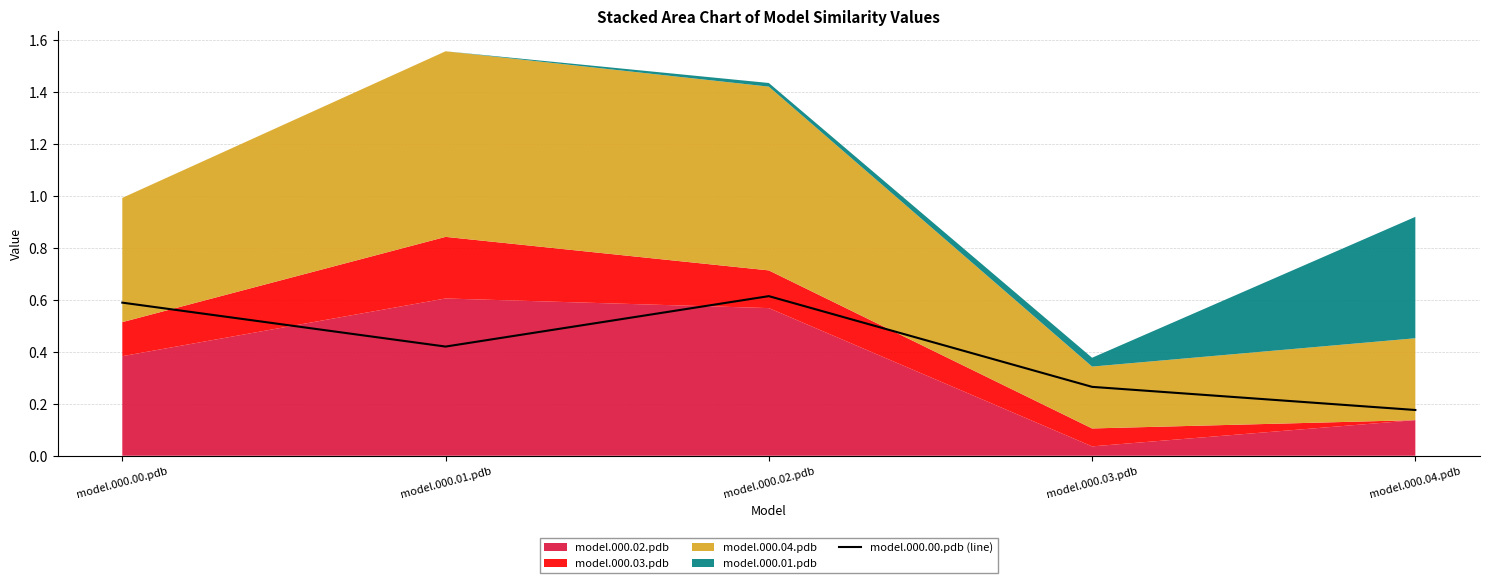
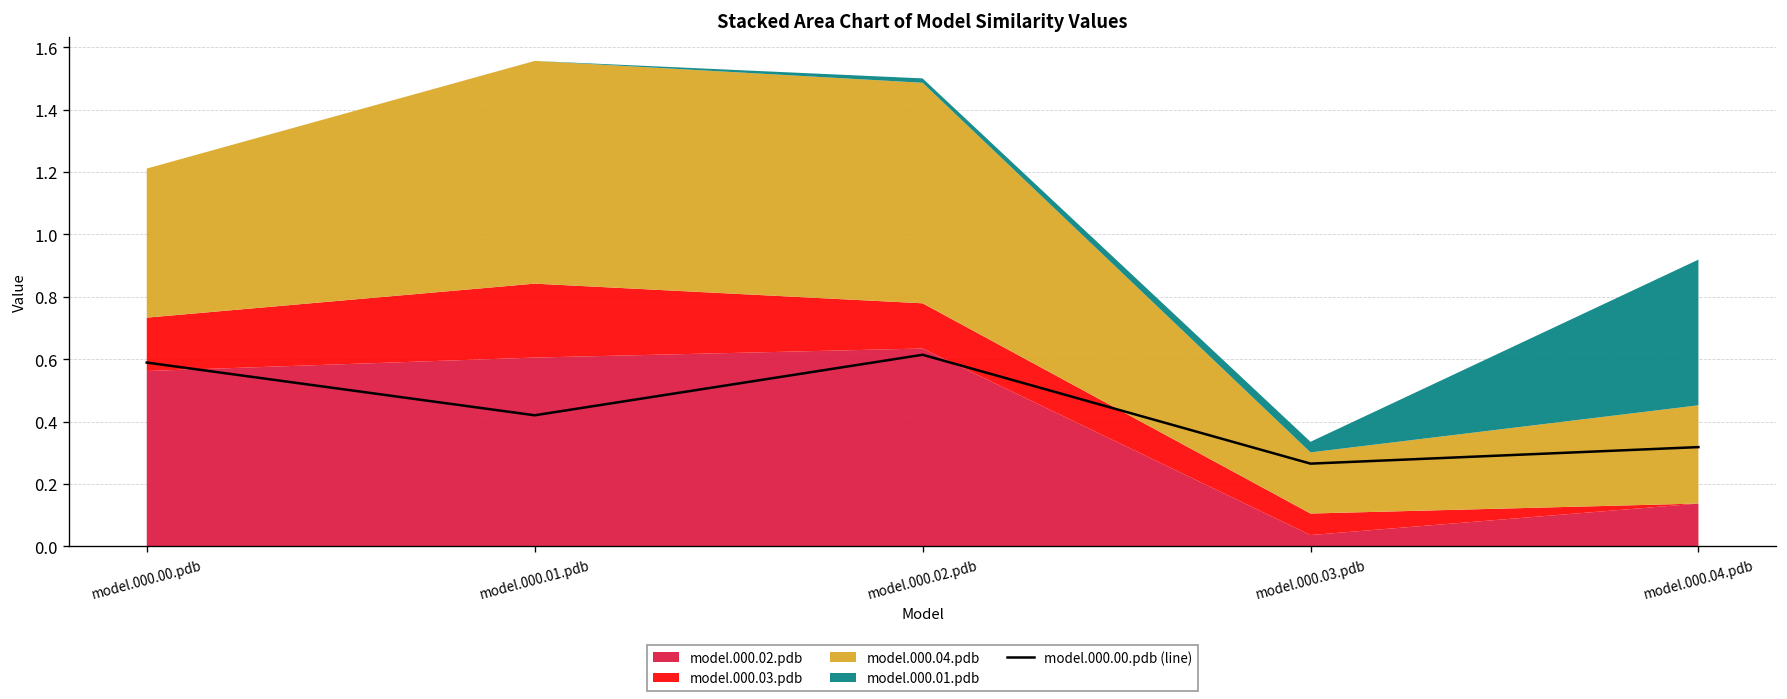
  {
    "model.000.02.pdb": {
-     "model.000.00.pdb": 0.38,
+     "model.000.00.pdb": 0.56,
      "model.000.01.pdb": 0.61,
-     "model.000.02.pdb": 0.57,
+     "model.000.02.pdb": 0.63,
      "model.000.03.pdb": 0.04
    },
    "model.000.00.pdb (line)": {
      "model.000.00.pdb": 0.59,
      "model.000.01.pdb": 0.42,
      "model.000.02.pdb": 0.61,
      "model.000.03.pdb": 0.27,
-     "model.000.04.pdb": 0.18
+     "model.000.04.pdb": 0.32
    },
    "model.000.03.pdb": {
-     "model.000.00.pdb": 0.13,
+     "model.000.00.pdb": 0.17,
      "model.000.01.pdb": 0.24,
      "model.000.02.pdb": 0.15,
      "model.000.03.pdb": 0.07
    },
    "model.000.04.pdb": {
      "model.000.02.pdb": 0.71,
-     "model.000.03.pdb": 0.24,
+     "model.000.03.pdb": 0.20,
      "model.000.04.pdb": 0.32
    },
    "model.000.01.pdb": {
      "model.000.02.pdb": 0.01,
      "model.000.03.pdb": 0.03,
      "model.000.04.pdb": 0.47
    }
  }
